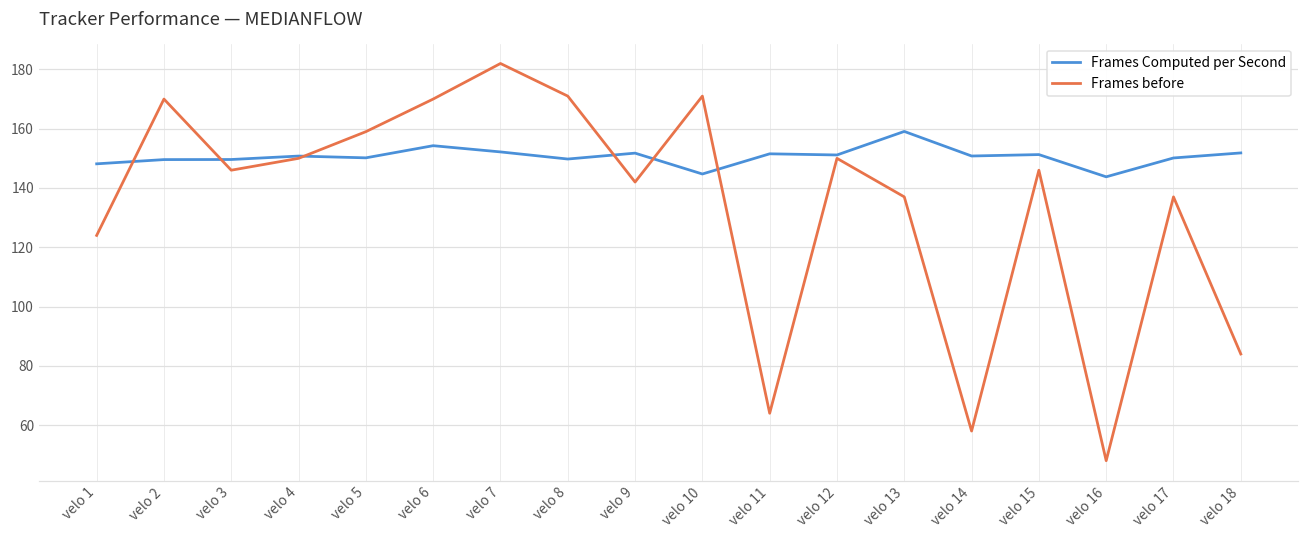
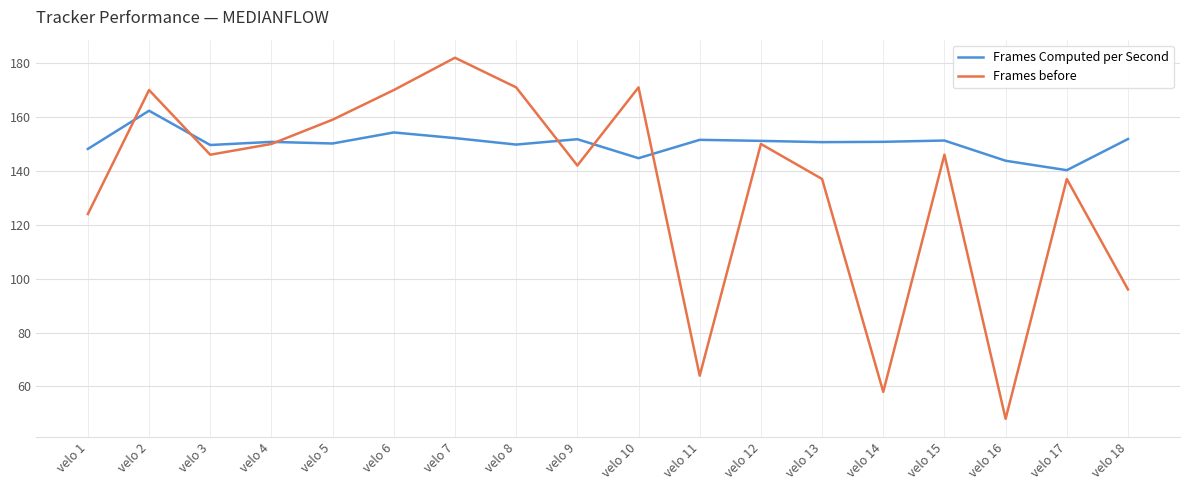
  {
    "Frames Computed per Second": {
      "velo 1": 148,
-     "velo 2": 150,
+     "velo 2": 162,
      "velo 3": 150,
      "velo 5": 150,
      "velo 6": 154,
      "velo 7": 152,
      "velo 8": 150,
      "velo 9": 152,
      "velo 10": 145,
      "velo 11": 152,
      "velo 12": 151,
-     "velo 13": 159,
+     "velo 13": 151,
      "velo 14": 151,
      "velo 15": 151,
      "velo 16": 144,
-     "velo 17": 150,
+     "velo 17": 140,
      "velo 18": 152
    },
    "Frames before": {
      "velo 1": 124,
      "velo 2": 170,
      "velo 3": 146,
      "velo 5": 159,
      "velo 6": 170,
      "velo 7": 182,
      "velo 8": 171,
      "velo 9": 142,
      "velo 10": 171,
      "velo 11": 64,
      "velo 12": 150,
      "velo 13": 137,
      "velo 14": 58,
      "velo 15": 146,
      "velo 16": 48,
      "velo 17": 137,
-     "velo 18": 84
+     "velo 18": 96
    }
  }
